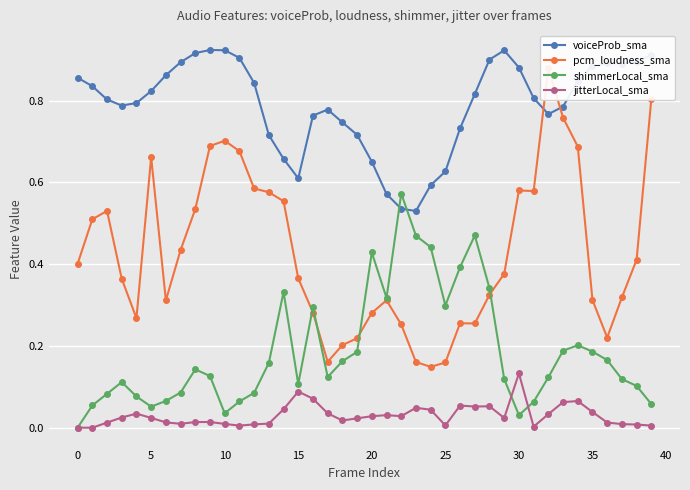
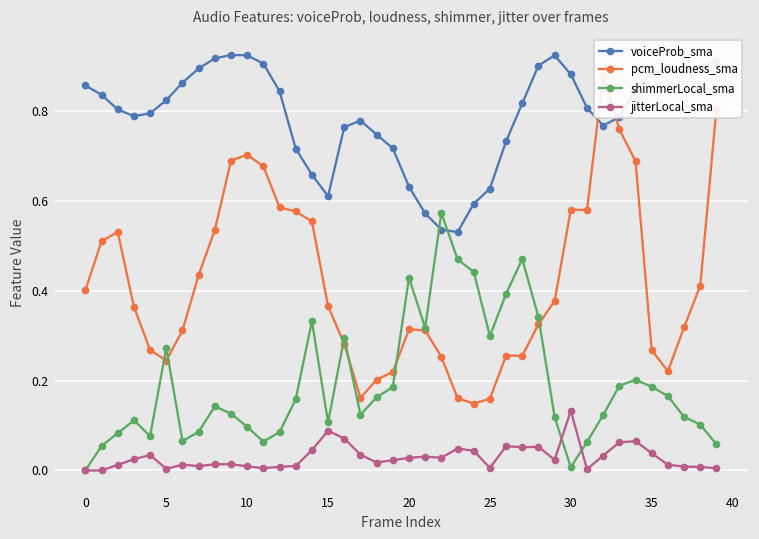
  {
    "voiceProb_sma": {
      "0": 0.86,
      "5": 0.82,
      "10": 0.92,
      "15": 0.61,
-     "20": 0.65,
+     "20": 0.63,
      "25": 0.63,
      "30": 0.88
    },
    "pcm_loudness_sma": {
      "0": 0.40,
-     "5": 0.66,
+     "5": 0.24,
      "10": 0.70,
      "15": 0.37,
-     "20": 0.28,
+     "20": 0.31,
      "25": 0.16,
      "30": 0.58,
-     "35": 0.31
+     "35": 0.27
    },
    "shimmerLocal_sma": {
-     "5": 0.05,
-     "10": 0.04,
+     "5": 0.27,
+     "10": 0.10,
      "15": 0.11,
      "20": 0.43,
      "25": 0.30,
-     "30": 0.03,
+     "30": 0.01,
      "35": 0.19
    },
    "jitterLocal_sma": {
-     "5": 0.02,
+     "5": 0.00,
      "10": 0.01,
      "15": 0.09,
      "20": 0.03,
      "25": 0.01,
      "30": 0.13,
      "35": 0.04
    }
  }
